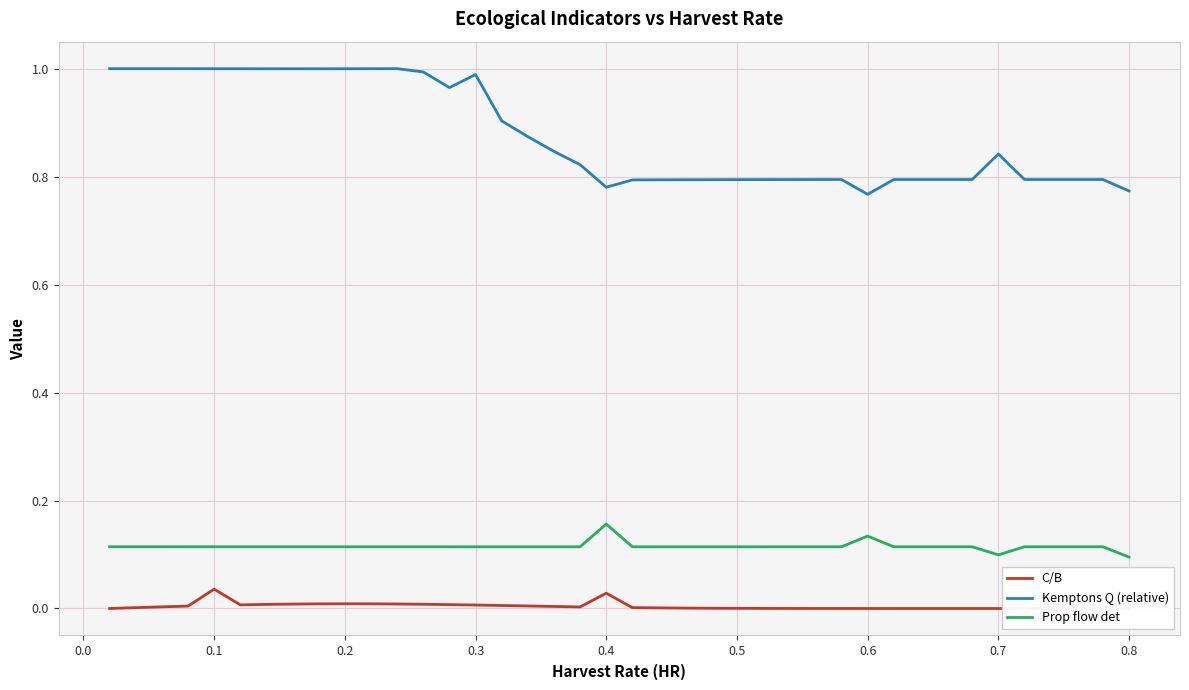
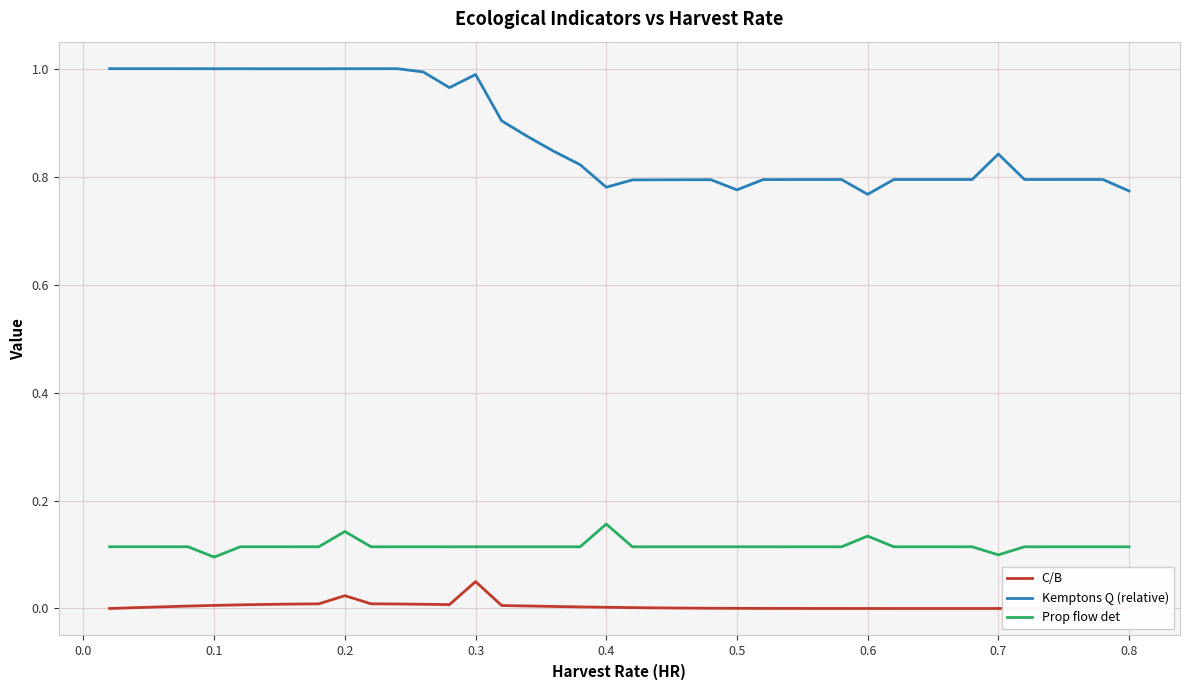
  {
    "C/B": {
-     "0.1": 0.04,
-     "0.2": 0.01,
-     "0.3": 0.01,
-     "0.4": 0.03,
+     "0.1": 0.01,
+     "0.2": 0.02,
+     "0.3": 0.05,
+     "0.4": 0.00,
      "0.5": 0.00,
      "0.6": 0.00,
      "0.7": 0.00
    },
    "Kemptons Q (relative)": {
      "0.1": 1.00,
      "0.2": 1.00,
      "0.3": 0.99,
      "0.4": 0.78,
-     "0.5": 0.79,
+     "0.5": 0.78,
      "0.6": 0.77,
      "0.7": 0.84,
      "0.8": 0.77
    },
    "Prop flow det": {
-     "0.1": 0.11,
-     "0.2": 0.11,
+     "0.1": 0.10,
+     "0.2": 0.14,
      "0.3": 0.11,
      "0.4": 0.16,
      "0.5": 0.11,
      "0.6": 0.13,
      "0.7": 0.10,
-     "0.8": 0.10
+     "0.8": 0.11
    }
  }
